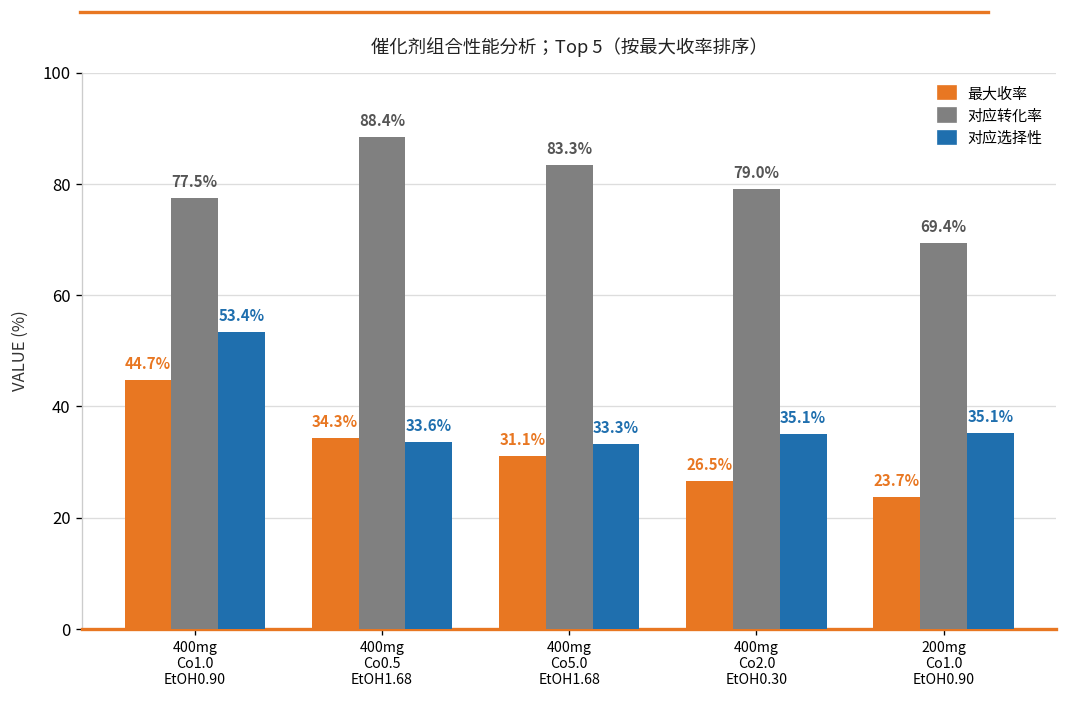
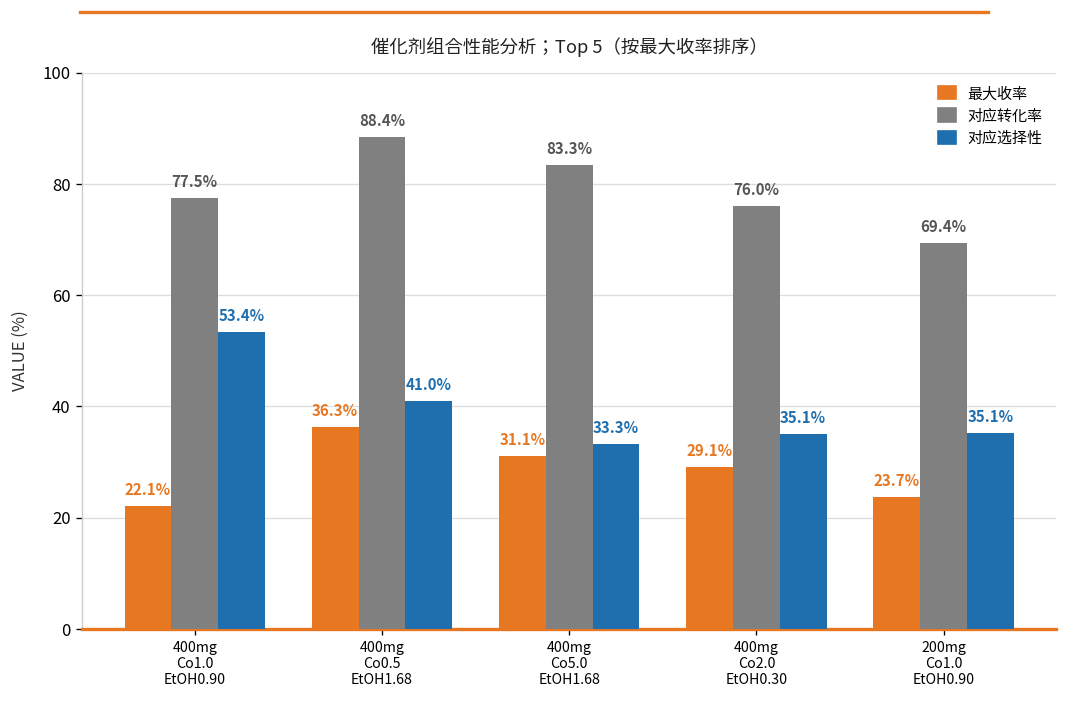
  {
    "最大收率": {
-     "400mg Co1.0 EtOH0.90": "44.7%",
-     "400mg Co0.5 EtOH1.68": "34.3%",
+     "400mg Co1.0 EtOH0.90": "22.1%",
+     "400mg Co0.5 EtOH1.68": "36.3%",
      "400mg Co5.0 EtOH1.68": "31.1%",
-     "400mg Co2.0 EtOH0.30": "26.5%",
+     "400mg Co2.0 EtOH0.30": "29.1%",
      "200mg Co1.0 EtOH0.90": "23.7%"
    },
    "对应转化率": {
      "400mg Co1.0 EtOH0.90": "77.5%",
      "400mg Co0.5 EtOH1.68": "88.4%",
      "400mg Co5.0 EtOH1.68": "83.3%",
-     "400mg Co2.0 EtOH0.30": "79.0%",
+     "400mg Co2.0 EtOH0.30": "76.0%",
      "200mg Co1.0 EtOH0.90": "69.4%"
    },
    "对应选择性": {
      "400mg Co1.0 EtOH0.90": "53.4%",
-     "400mg Co0.5 EtOH1.68": "33.6%",
+     "400mg Co0.5 EtOH1.68": "41.0%",
      "400mg Co5.0 EtOH1.68": "33.3%",
      "400mg Co2.0 EtOH0.30": "35.1%",
      "200mg Co1.0 EtOH0.90": "35.1%"
    }
  }
